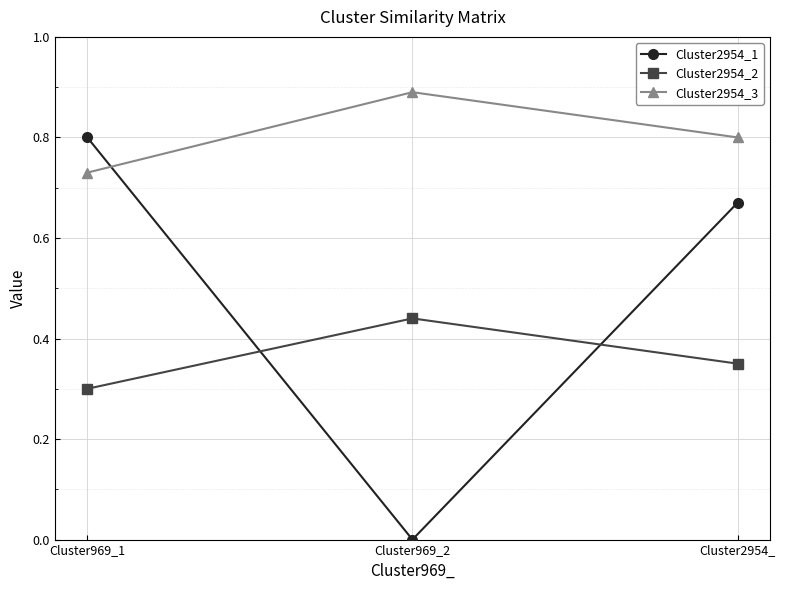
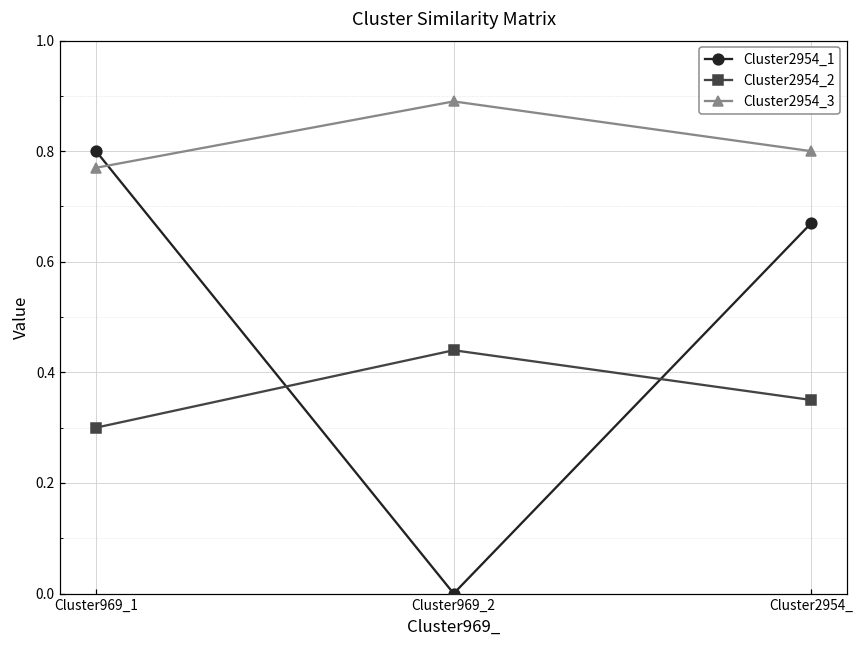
  {
    "Cluster2954_3": {
-     "Cluster969_1": 0.73,
+     "Cluster969_1": 0.77,
      "Cluster969_2": 0.89,
      "Cluster2954_": 0.80
    }
  }
